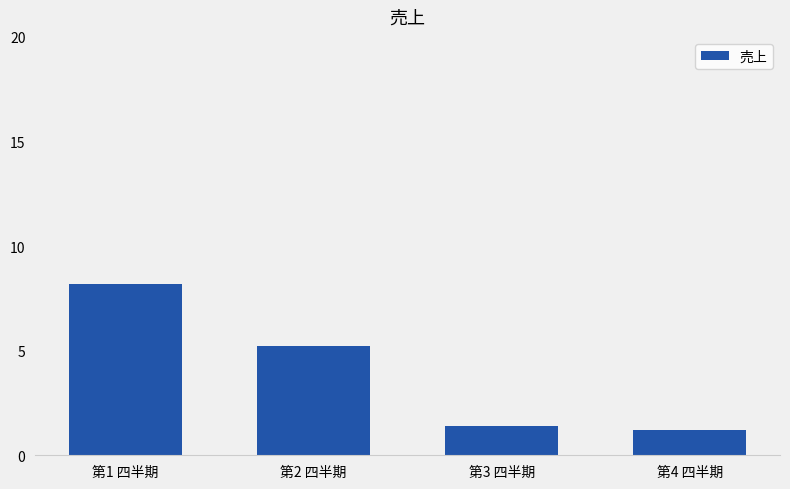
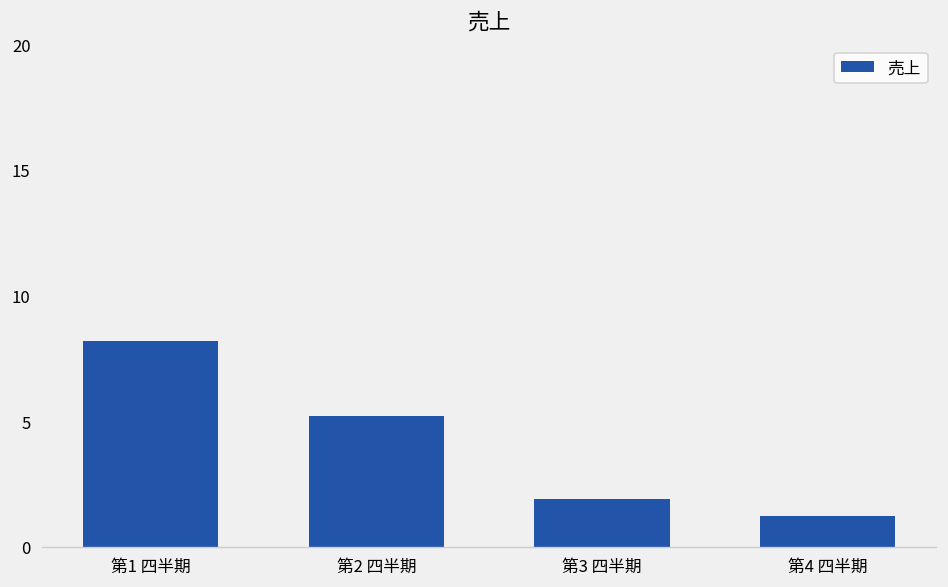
  {
    "第1 四半期": 8.2,
    "第2 四半期": 5.2,
-   "第3 四半期": 1.4,
+   "第3 四半期": 1.9,
    "第4 四半期": 1.2
  }
